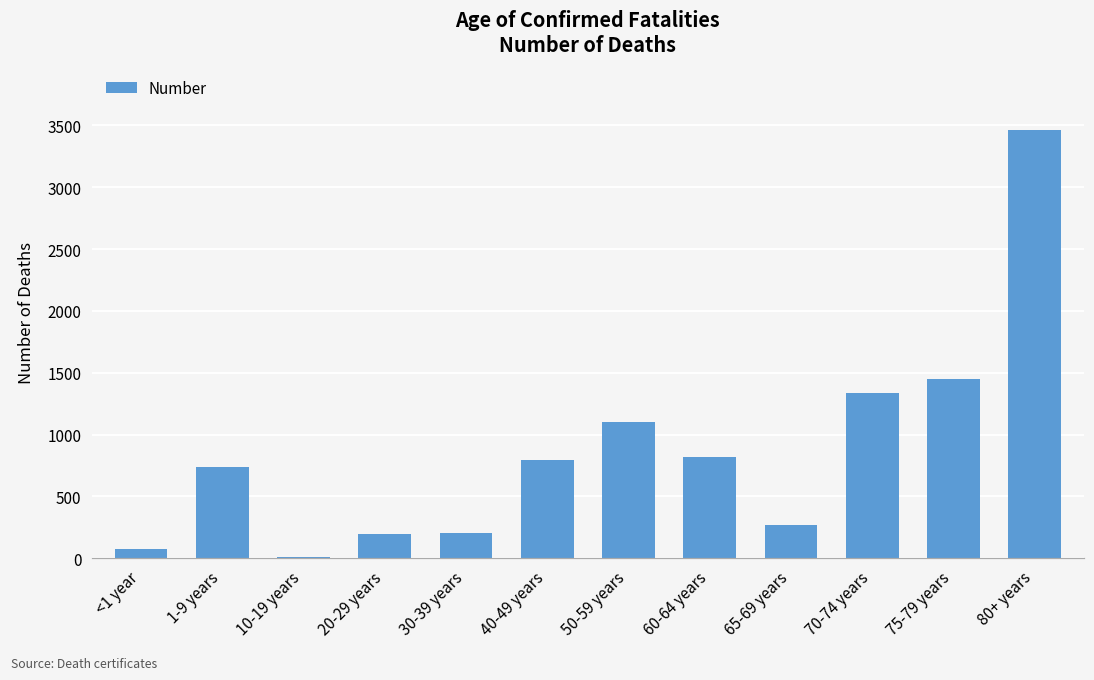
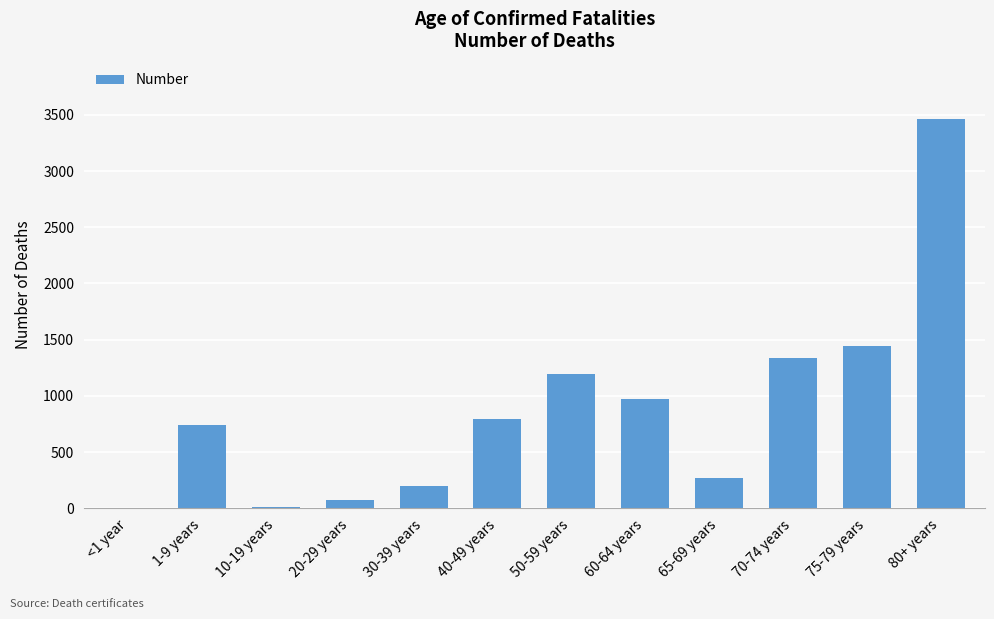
  {
-   "<1 year": 80,
+   "<1 year": 0,
    "1-9 years": 740,
-   "20-29 years": 200,
+   "20-29 years": 70,
    "30-39 years": 200,
    "40-49 years": 790,
-   "50-59 years": 1100,
-   "60-64 years": 820,
+   "50-59 years": 1190,
+   "60-64 years": 970,
    "65-69 years": 270,
    "70-74 years": 1330,
    "75-79 years": 1450,
    "80+ years": 3460
  }
